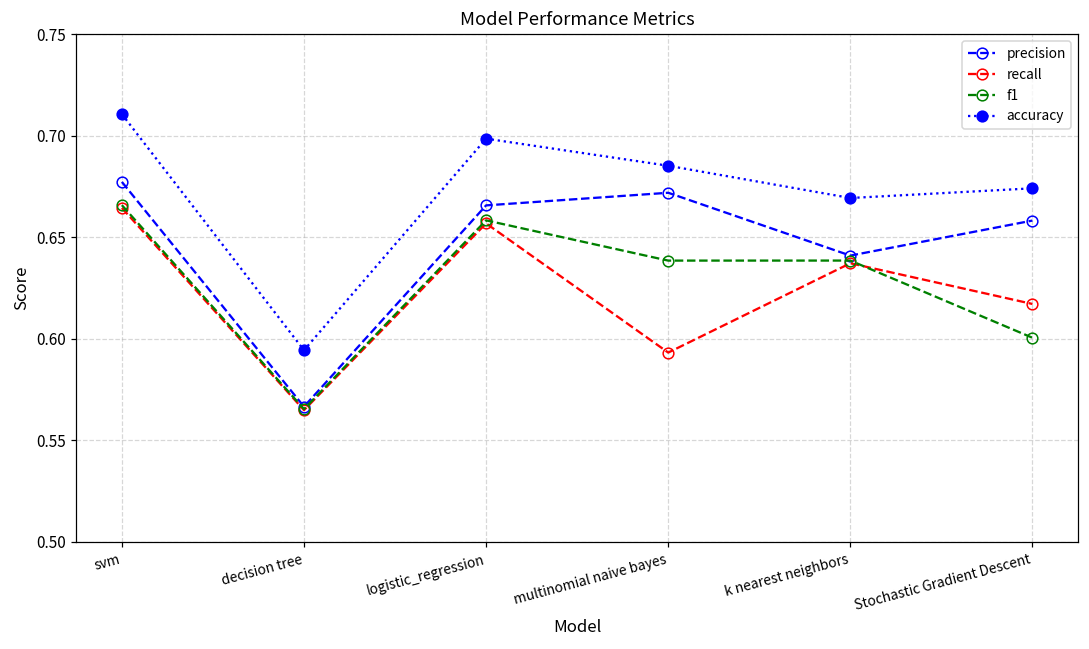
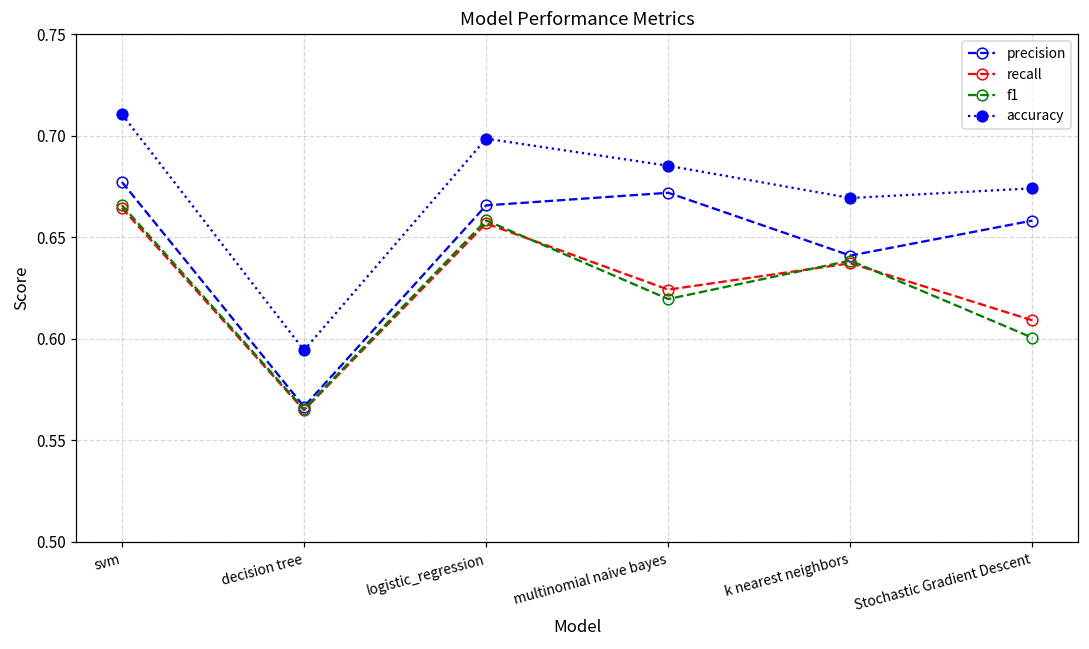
  {
    "recall": {
      "svm": 0.665,
      "logistic_regression": 0.657,
-     "multinomial naive bayes": 0.593,
-     "Stochastic Gradient Descent": 0.617
+     "multinomial naive bayes": 0.624,
+     "Stochastic Gradient Descent": 0.609
    },
    "f1": {
      "svm": 0.666,
      "logistic_regression": 0.658,
-     "multinomial naive bayes": 0.639,
+     "multinomial naive bayes": 0.620,
      "Stochastic Gradient Descent": 0.601
    }
  }
